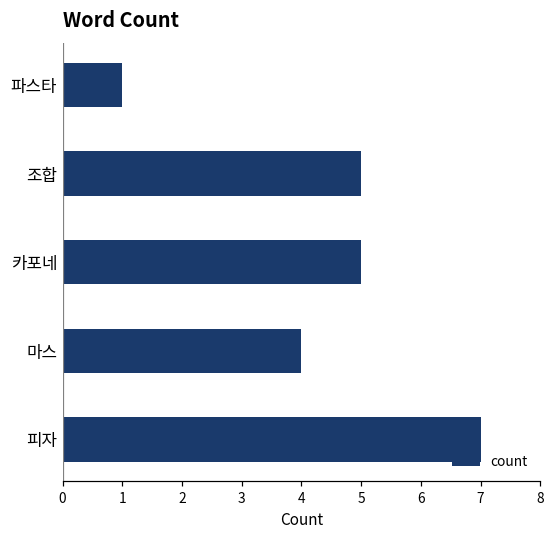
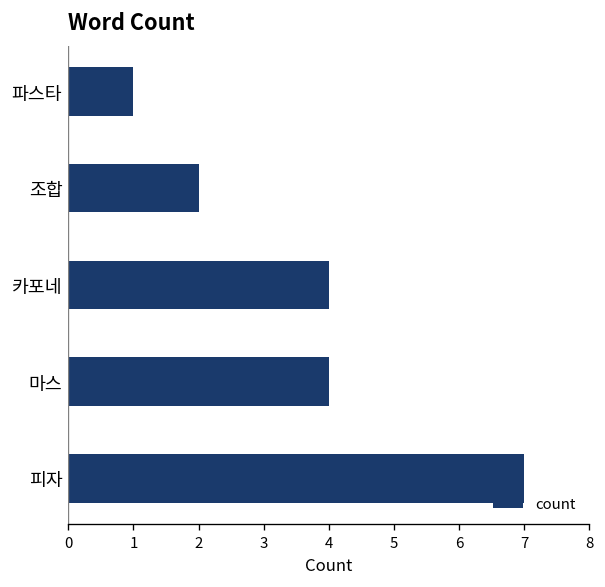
  {
    "파스타": 1,
-   "조합": 5,
-   "카포네": 5,
+   "조합": 2,
+   "카포네": 4,
    "마스": 4,
    "피자": 7
  }
